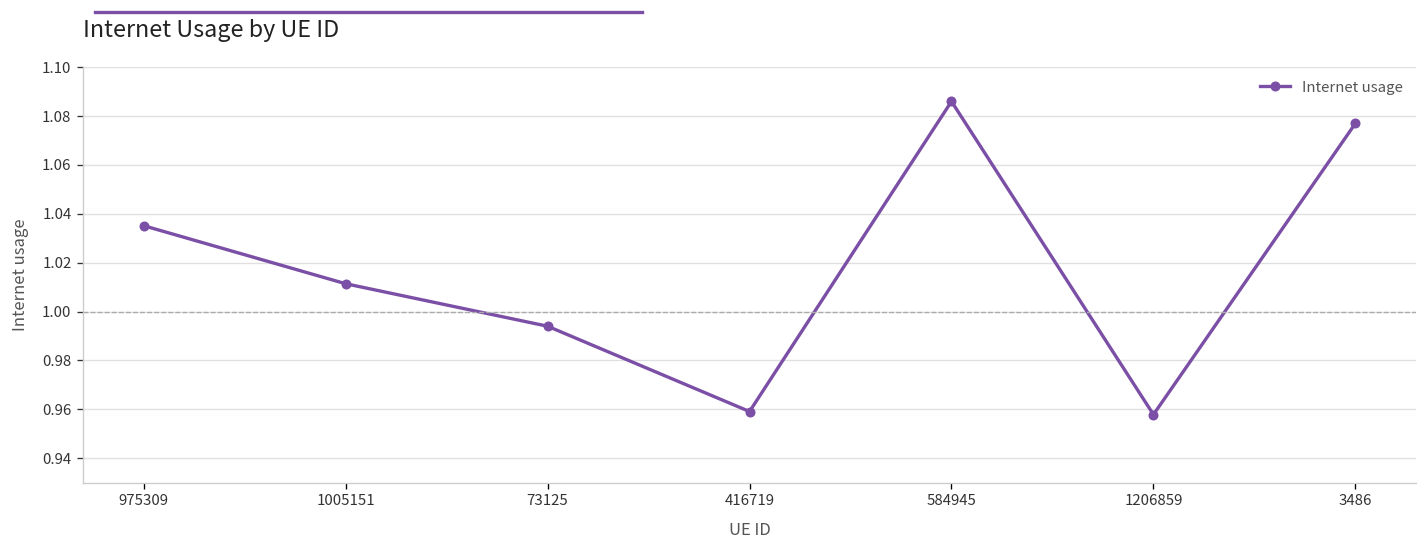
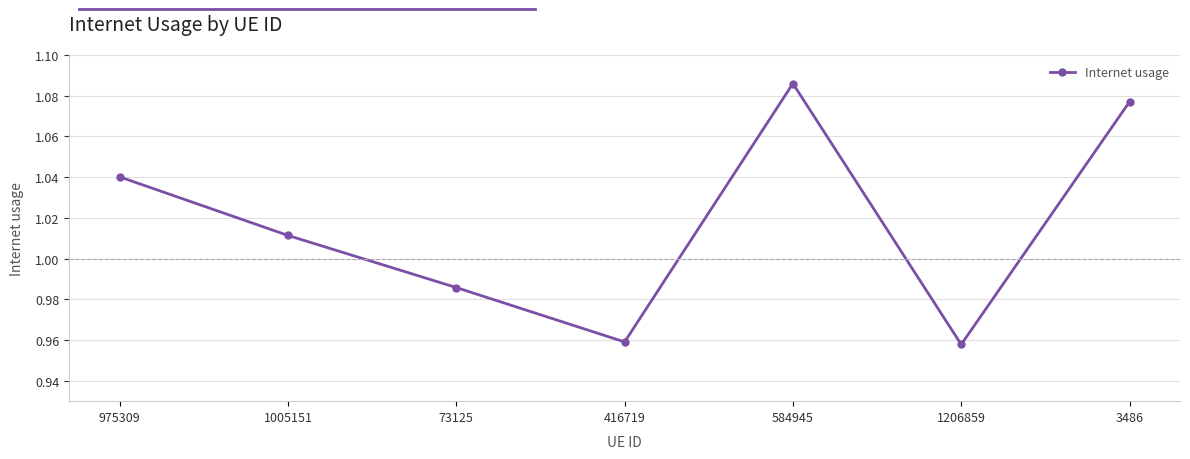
  {
-   "975309": 1.035,
+   "975309": 1.040,
    "1005151": 1.011,
-   "73125": 0.994,
+   "73125": 0.986,
    "416719": 0.959,
    "584945": 1.086,
    "1206859": 0.958,
    "3486": 1.077
  }
